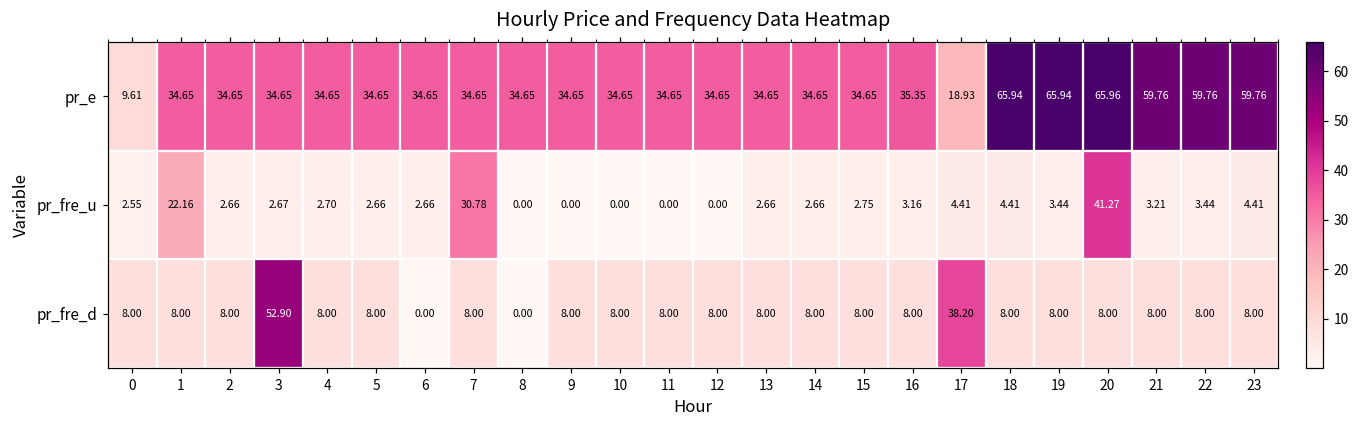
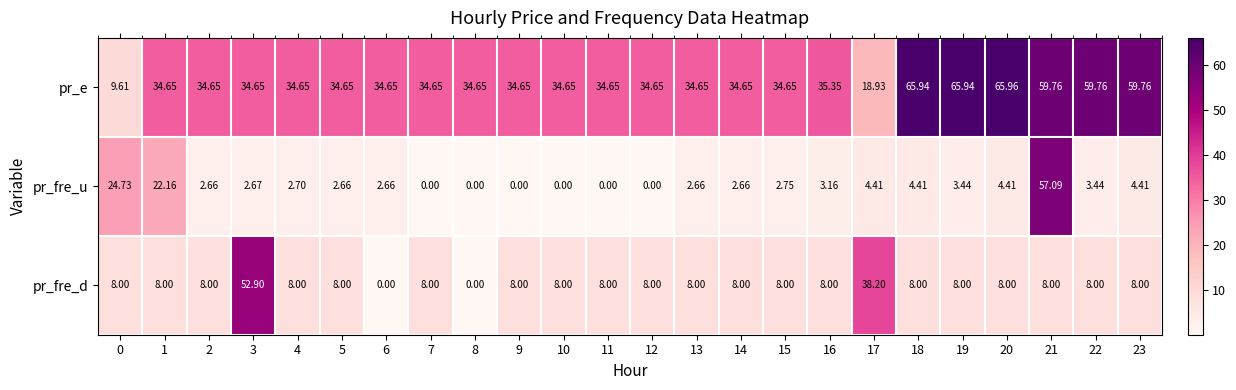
  {
    "pr_e": {
      "0": 9.61,
      "1": 34.65,
      "2": 34.65,
      "3": 34.65,
      "4": 34.65,
      "5": 34.65,
      "6": 34.65,
      "7": 34.65,
      "8": 34.65,
      "9": 34.65,
      "10": 34.65,
      "11": 34.65,
      "12": 34.65,
      "13": 34.65,
      "14": 34.65,
      "15": 34.65,
      "16": 35.35,
      "17": 18.93,
      "18": 65.94,
      "19": 65.94,
      "20": 65.96,
      "21": 59.76,
      "22": 59.76,
      "23": 59.76
    },
    "pr_fre_u": {
-     "0": 2.55,
+     "0": 24.73,
      "1": 22.16,
      "2": 2.66,
      "3": 2.67,
      "4": 2.70,
      "5": 2.66,
      "6": 2.66,
-     "7": 30.78,
+     "7": 0.00,
      "8": 0.00,
      "9": 0.00,
      "10": 0.00,
      "11": 0.00,
      "12": 0.00,
      "13": 2.66,
      "14": 2.66,
      "15": 2.75,
      "16": 3.16,
      "17": 4.41,
      "18": 4.41,
      "19": 3.44,
-     "20": 41.27,
-     "21": 3.21,
+     "20": 4.41,
+     "21": 57.09,
      "22": 3.44,
      "23": 4.41
    },
    "pr_fre_d": {
      "0": 8.00,
      "1": 8.00,
      "2": 8.00,
      "3": 52.90,
      "4": 8.00,
      "5": 8.00,
      "6": 0.00,
      "7": 8.00,
      "8": 0.00,
      "9": 8.00,
      "10": 8.00,
      "11": 8.00,
      "12": 8.00,
      "13": 8.00,
      "14": 8.00,
      "15": 8.00,
      "16": 8.00,
      "17": 38.20,
      "18": 8.00,
      "19": 8.00,
      "20": 8.00,
      "21": 8.00,
      "22": 8.00,
      "23": 8.00
    }
  }
